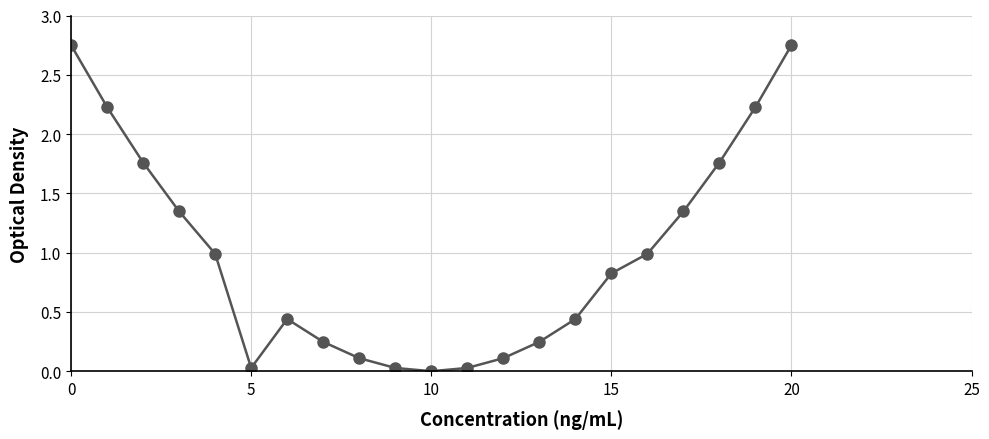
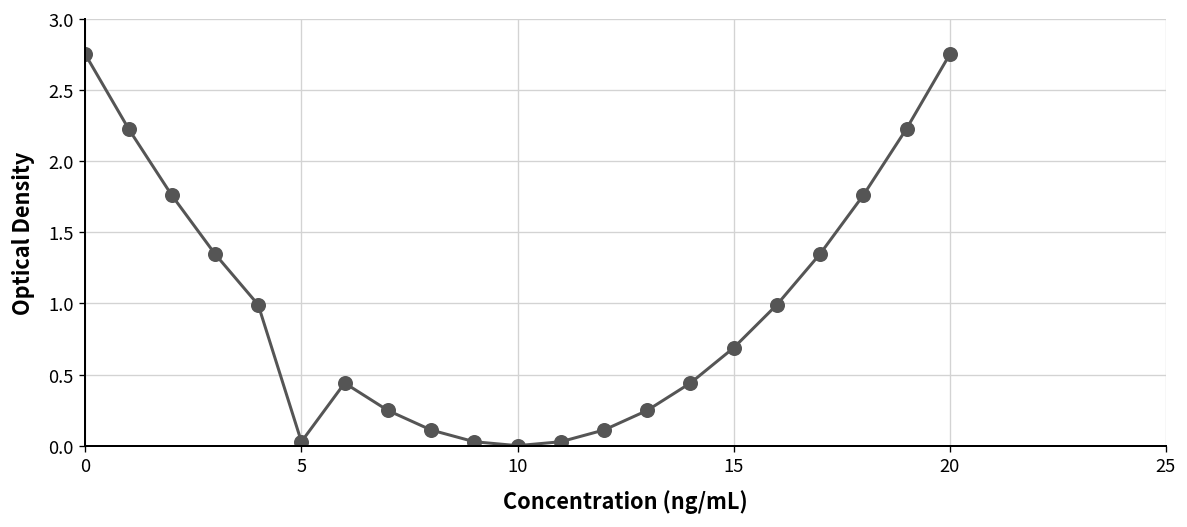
  {
    "0": 2.75,
    "5": 0.03,
    "10": 0.00,
-   "15": 0.83,
+   "15": 0.69,
    "20": 2.75
  }
